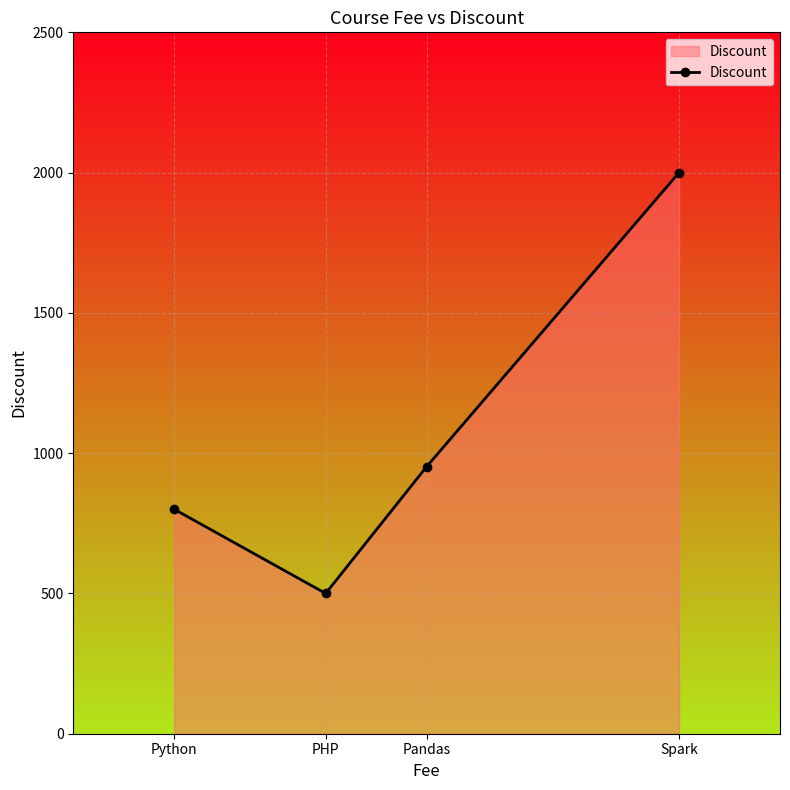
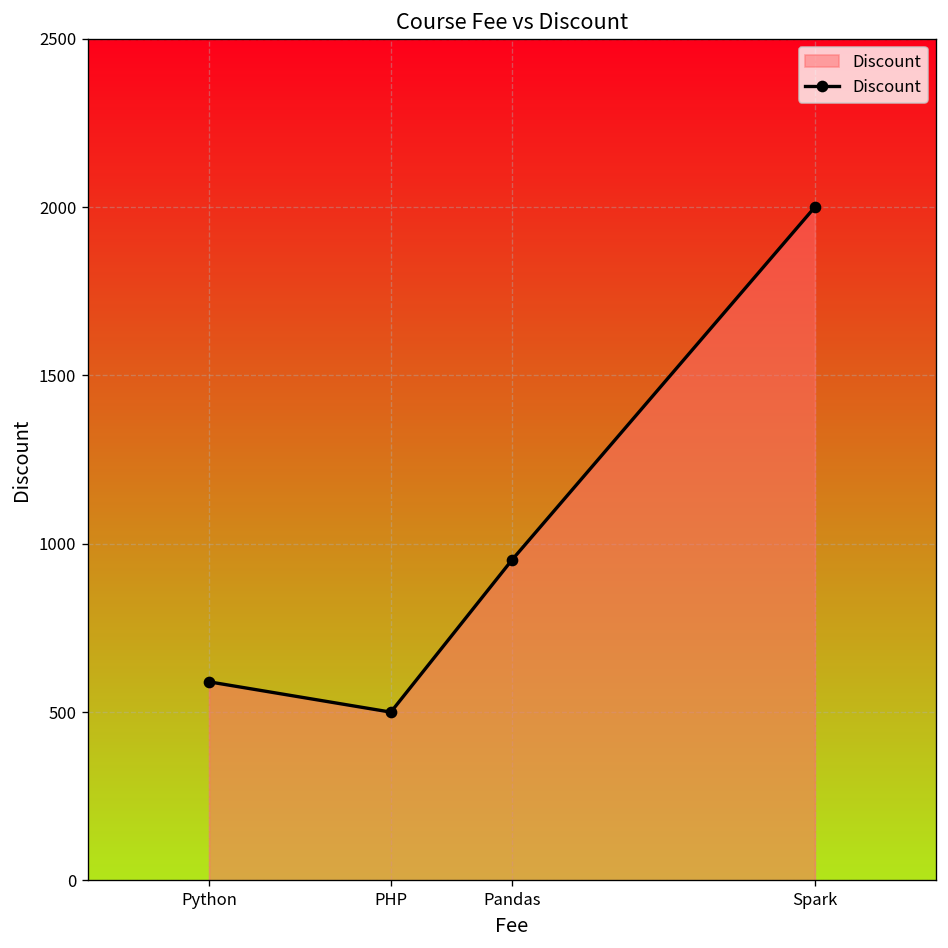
  {
-   "Python": 800,
+   "Python": 590,
    "PHP": 500,
    "Pandas": 950,
    "Spark": 2000
  }
